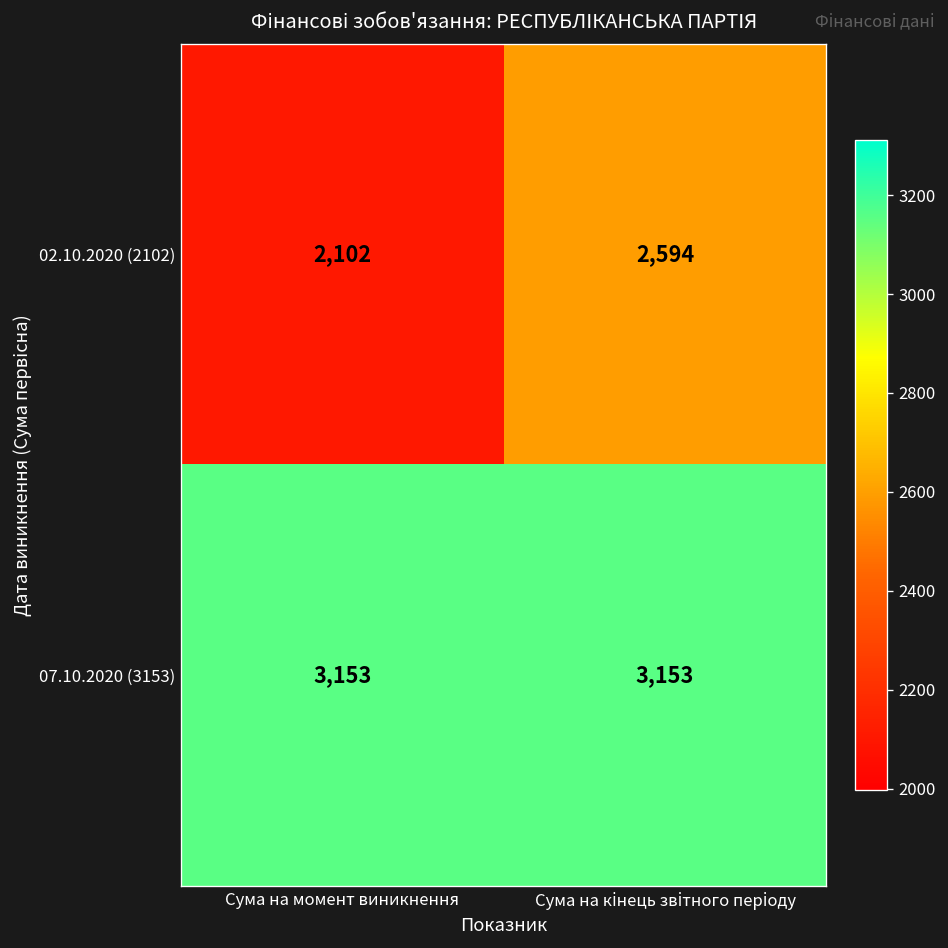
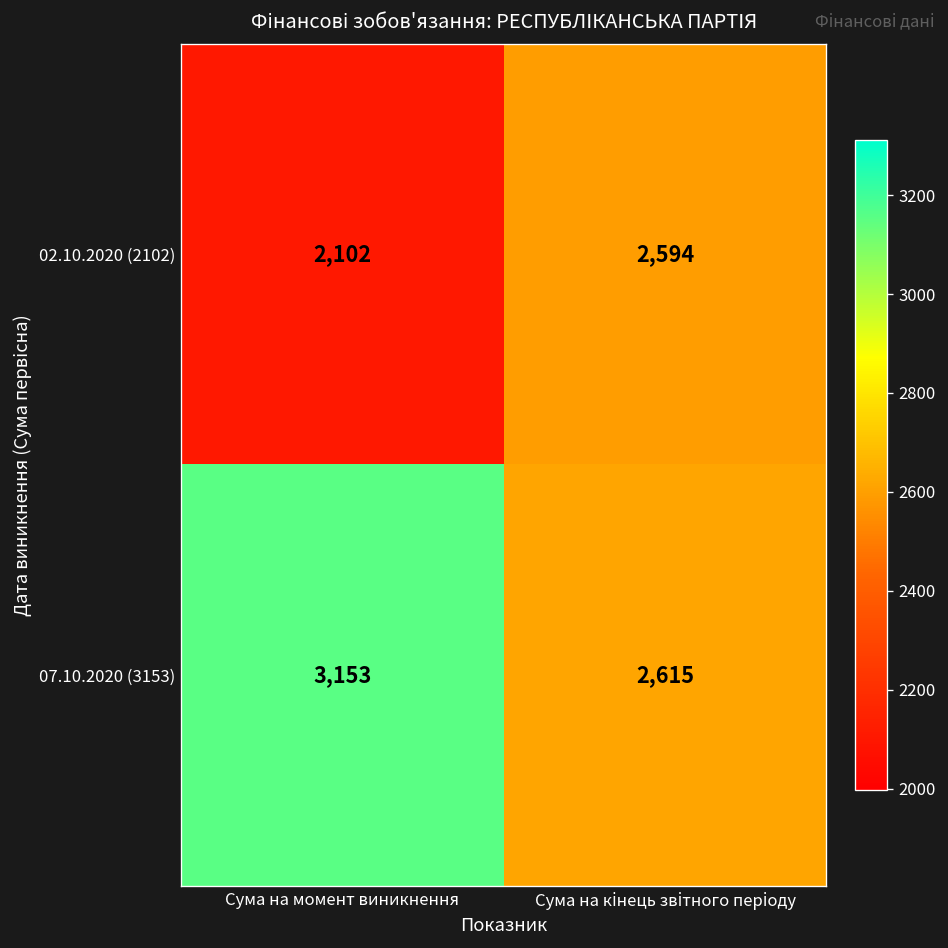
  {
    "02.10.2020 (2102)": {
      "Сума на момент виникнення": "2,102",
      "Сума на кінець звітного періоду": "2,594"
    },
    "07.10.2020 (3153)": {
      "Сума на момент виникнення": "3,153",
-     "Сума на кінець звітного періоду": "3,153"
+     "Сума на кінець звітного періоду": "2,615"
    }
  }
